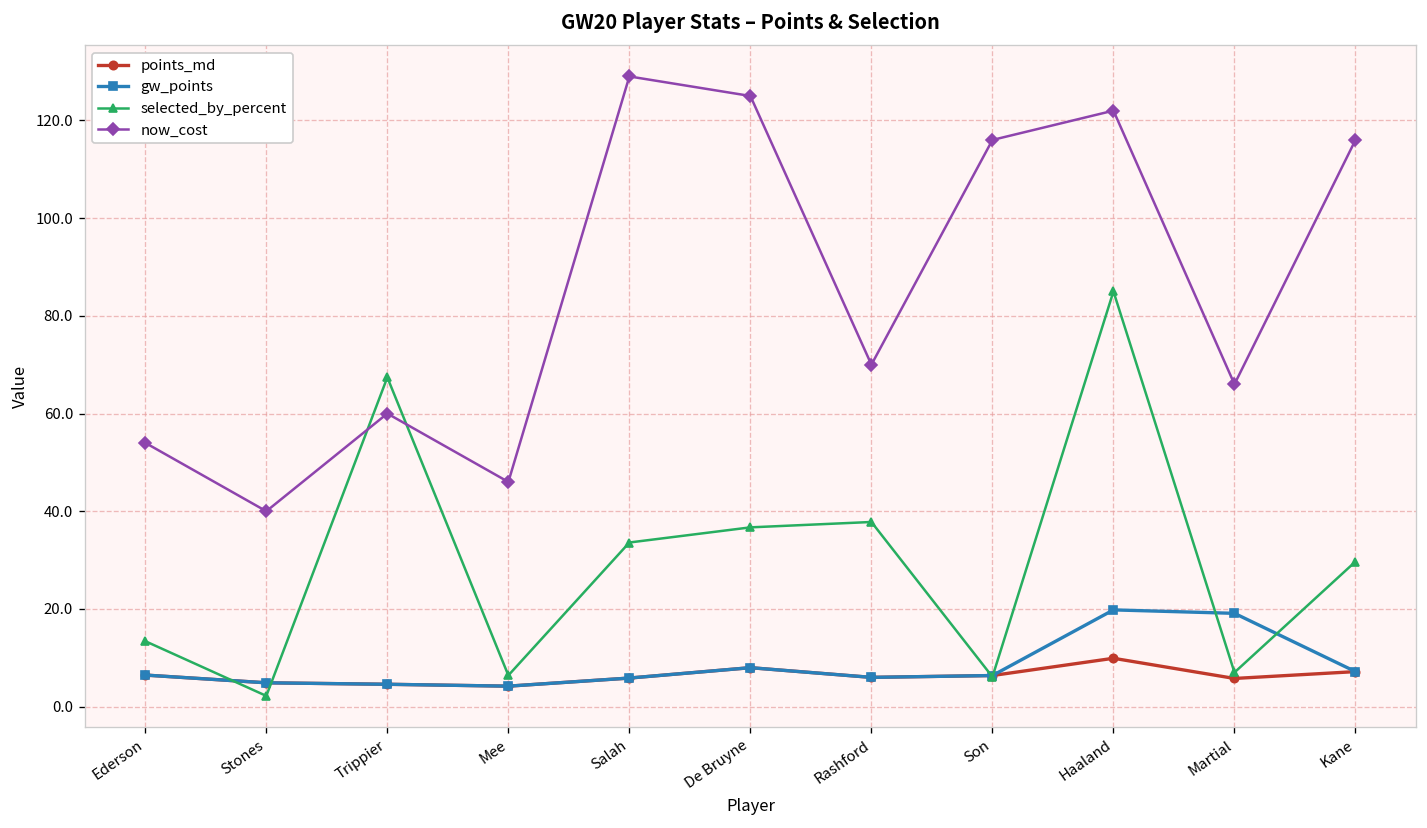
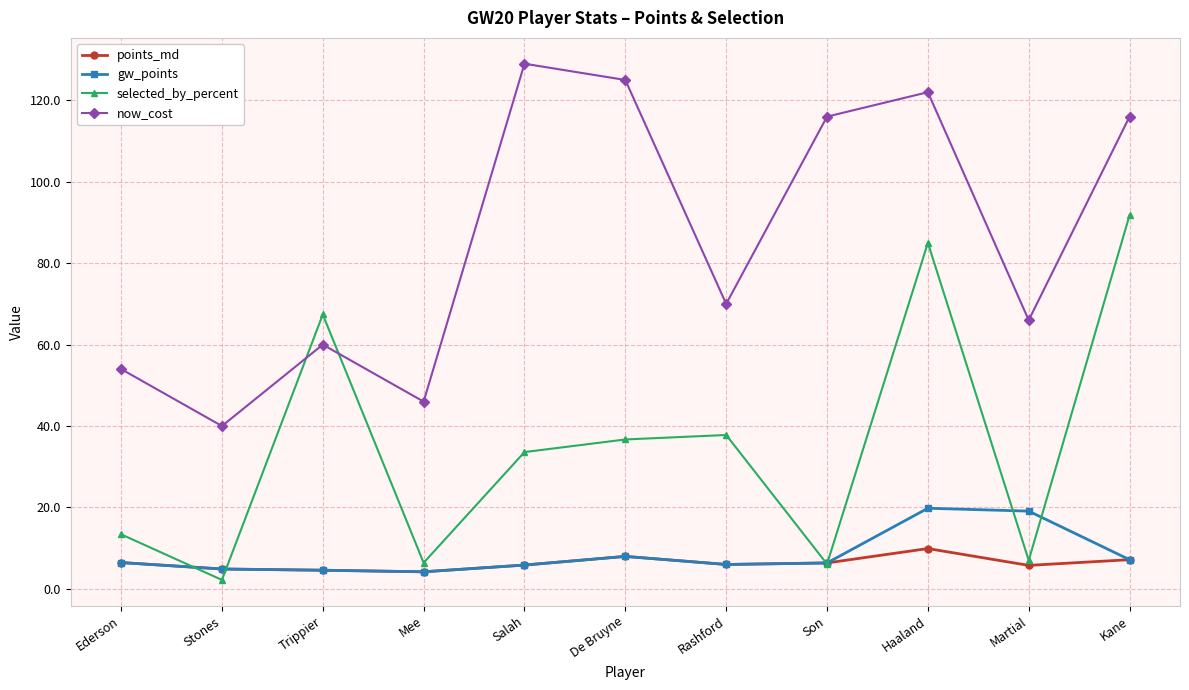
  {
    "points_md": {
      "Haaland": 10,
      "Martial": 6
    },
    "gw_points": {
      "Haaland": 20,
      "Martial": 19
    },
    "selected_by_percent": {
      "Ederson": 13,
      "Stones": 2,
      "Trippier": 67,
      "Mee": 6,
      "Salah": 34,
      "De Bruyne": 37,
      "Rashford": 38,
      "Haaland": 85,
      "Martial": 7,
-     "Kane": 30
+     "Kane": 92
    },
    "now_cost": {
      "Ederson": 54,
      "Stones": 40,
      "Trippier": 60,
      "Mee": 46,
      "Salah": 129,
      "De Bruyne": 125,
      "Rashford": 70,
      "Son": 116,
      "Haaland": 122,
      "Martial": 66,
      "Kane": 116
    }
  }
